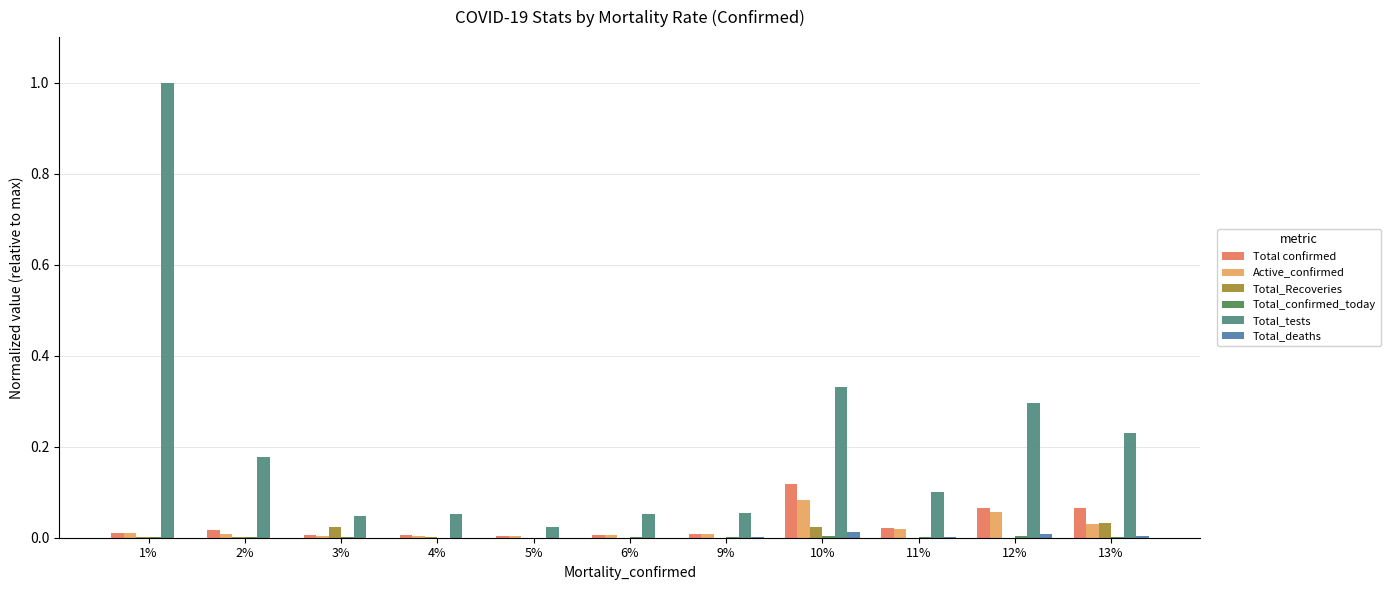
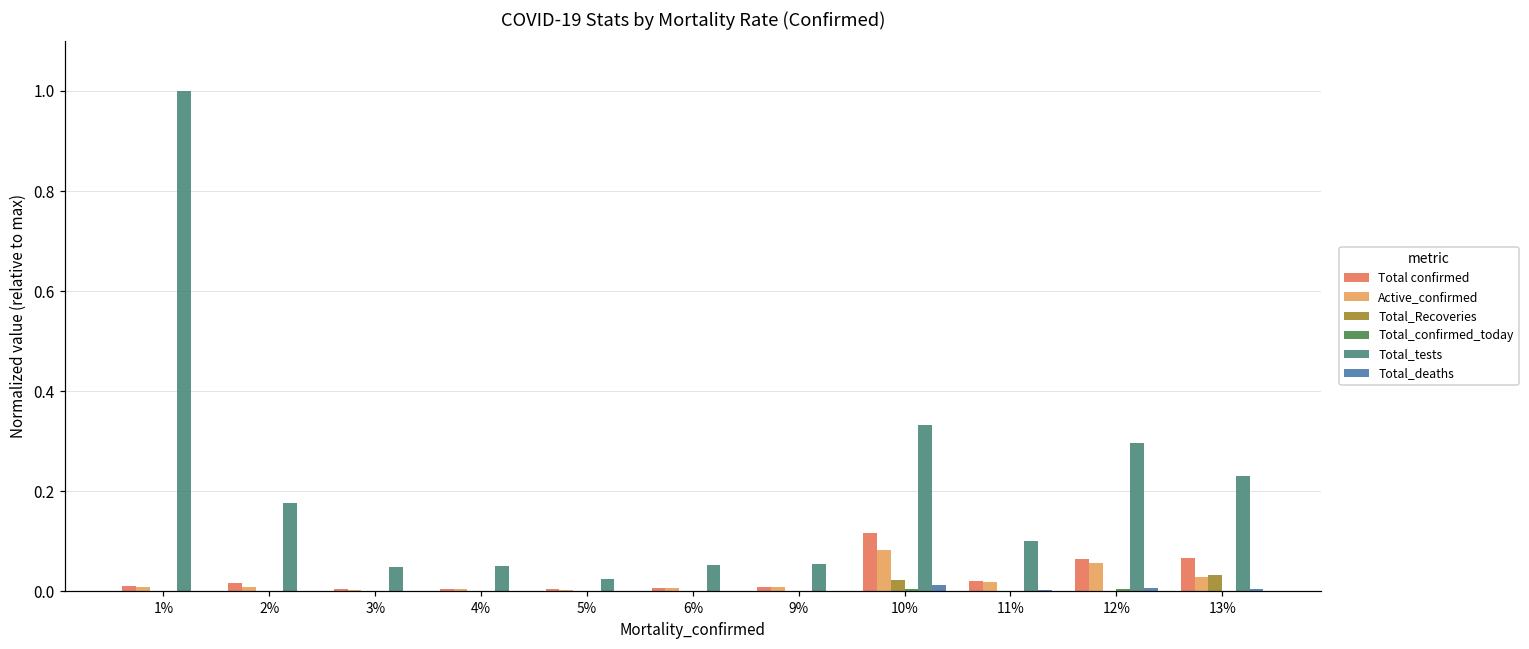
  {
    "Total_Recoveries": {
-     "3%": 0.02,
+     "3%": 0.00,
      "10%": 0.02,
      "13%": 0.03
    }
  }
